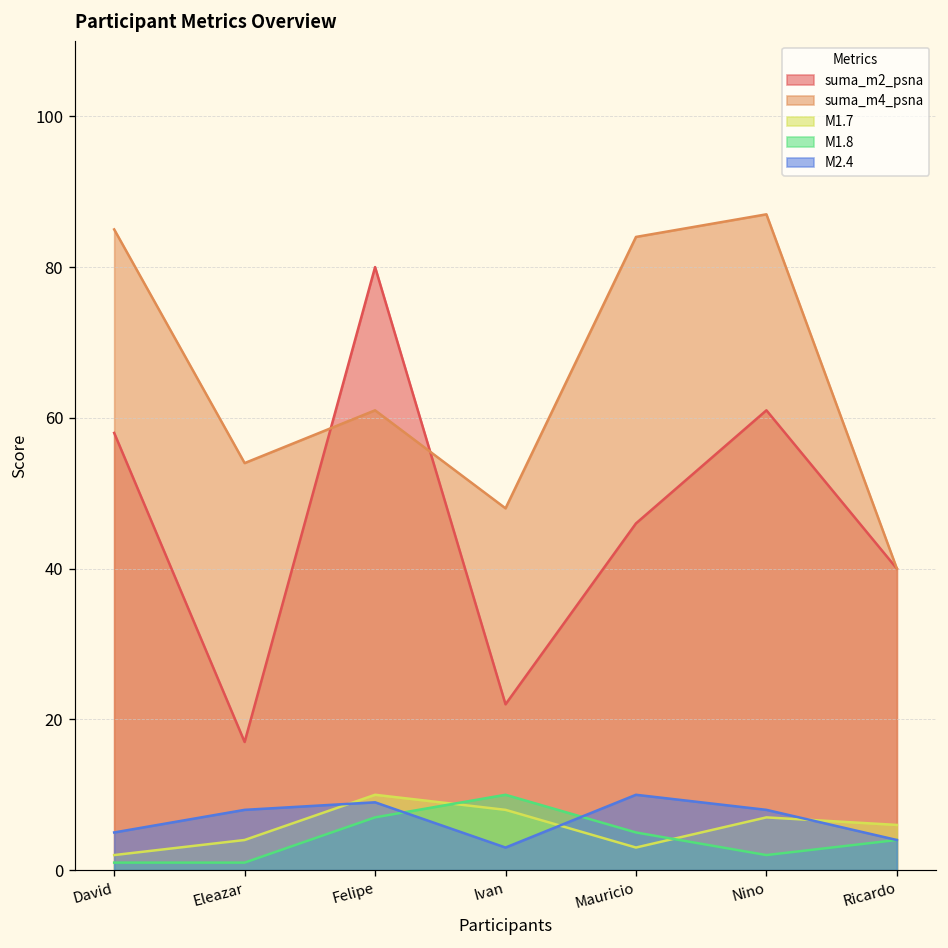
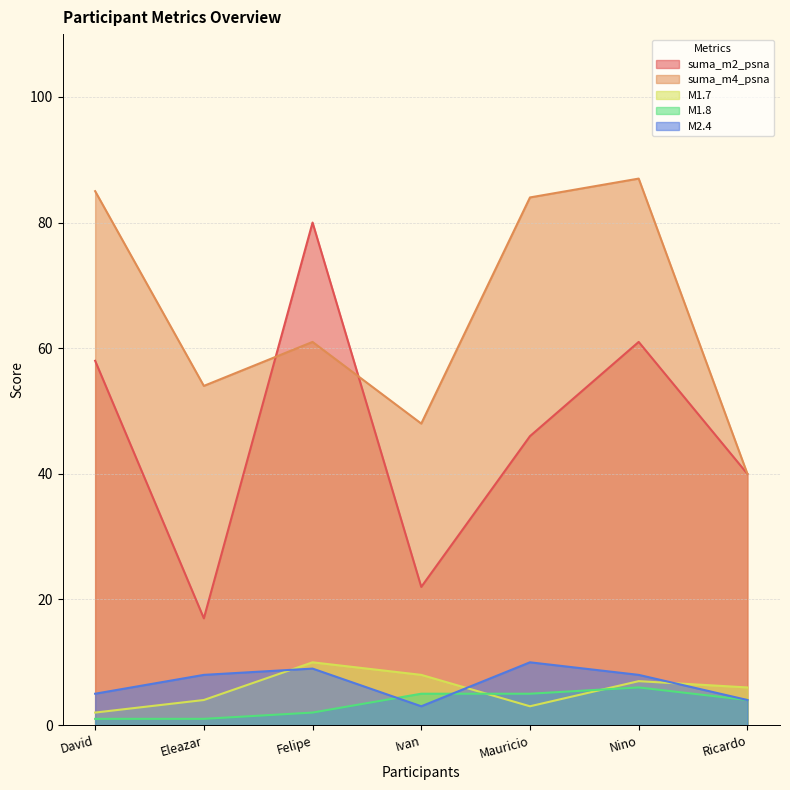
  {
    "M1.7": {
      "David": 2,
      "Eleazar": 4,
      "Felipe": 10,
      "Ivan": 8,
      "Mauricio": 3,
      "Nino": 7,
      "Ricardo": 6
    },
    "M1.8": {
      "David": 1,
      "Eleazar": 1,
-     "Felipe": 7,
-     "Ivan": 10,
+     "Felipe": 2,
+     "Ivan": 5,
      "Mauricio": 5,
-     "Nino": 2
+     "Nino": 6
    },
    "M2.4": {
      "David": 5,
      "Eleazar": 8,
      "Felipe": 9,
      "Ivan": 3,
      "Mauricio": 10,
      "Nino": 8
    }
  }
